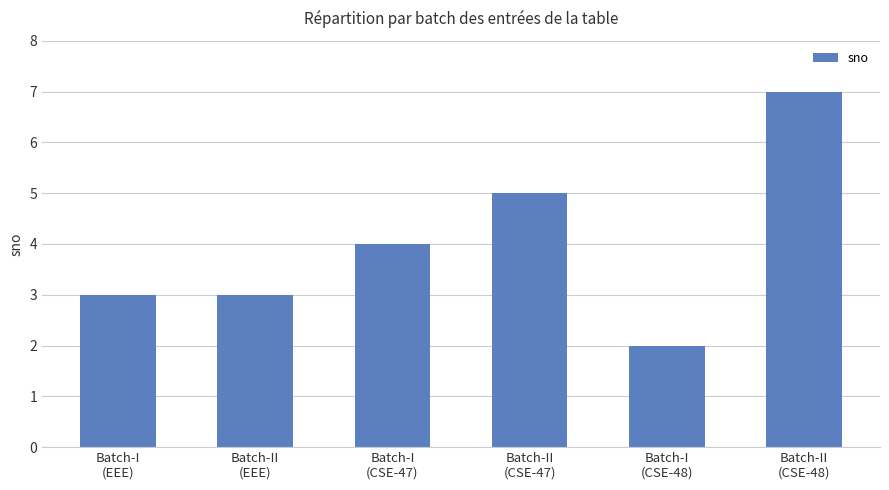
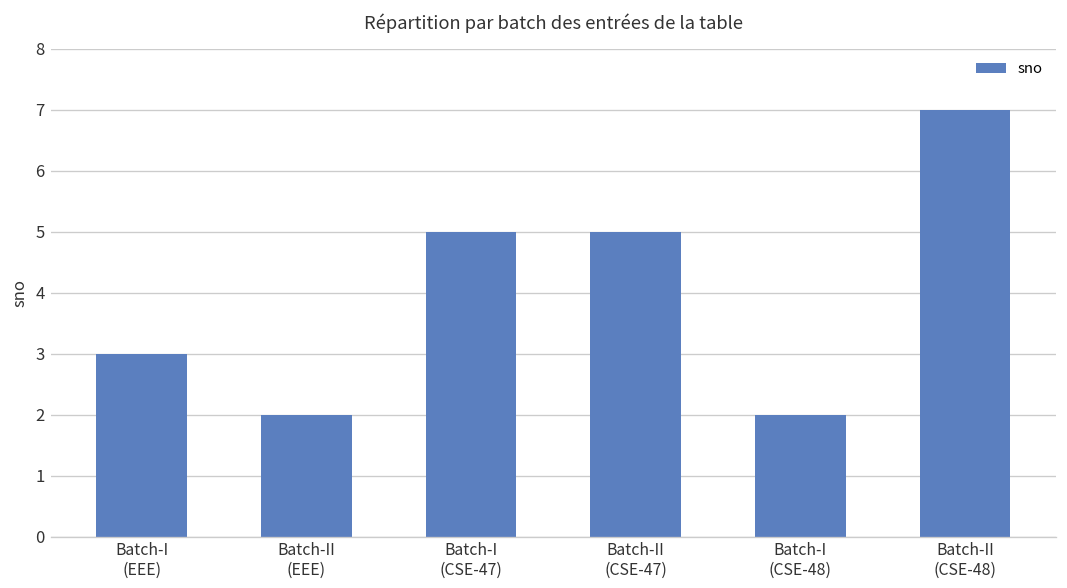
  {
    "Batch-I (EEE)": 3,
-   "Batch-II (EEE)": 3,
-   "Batch-I (CSE-47)": 4,
+   "Batch-II (EEE)": 2,
+   "Batch-I (CSE-47)": 5,
    "Batch-II (CSE-47)": 5,
    "Batch-I (CSE-48)": 2,
    "Batch-II (CSE-48)": 7
  }
